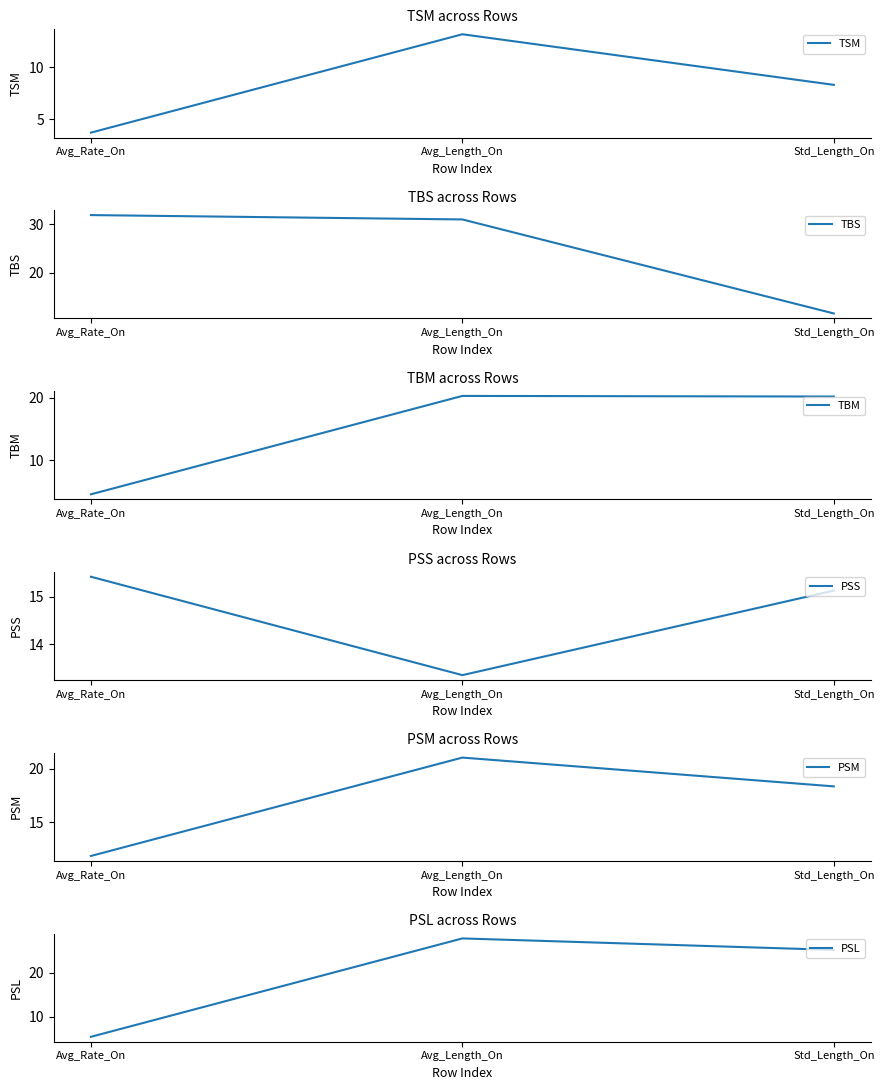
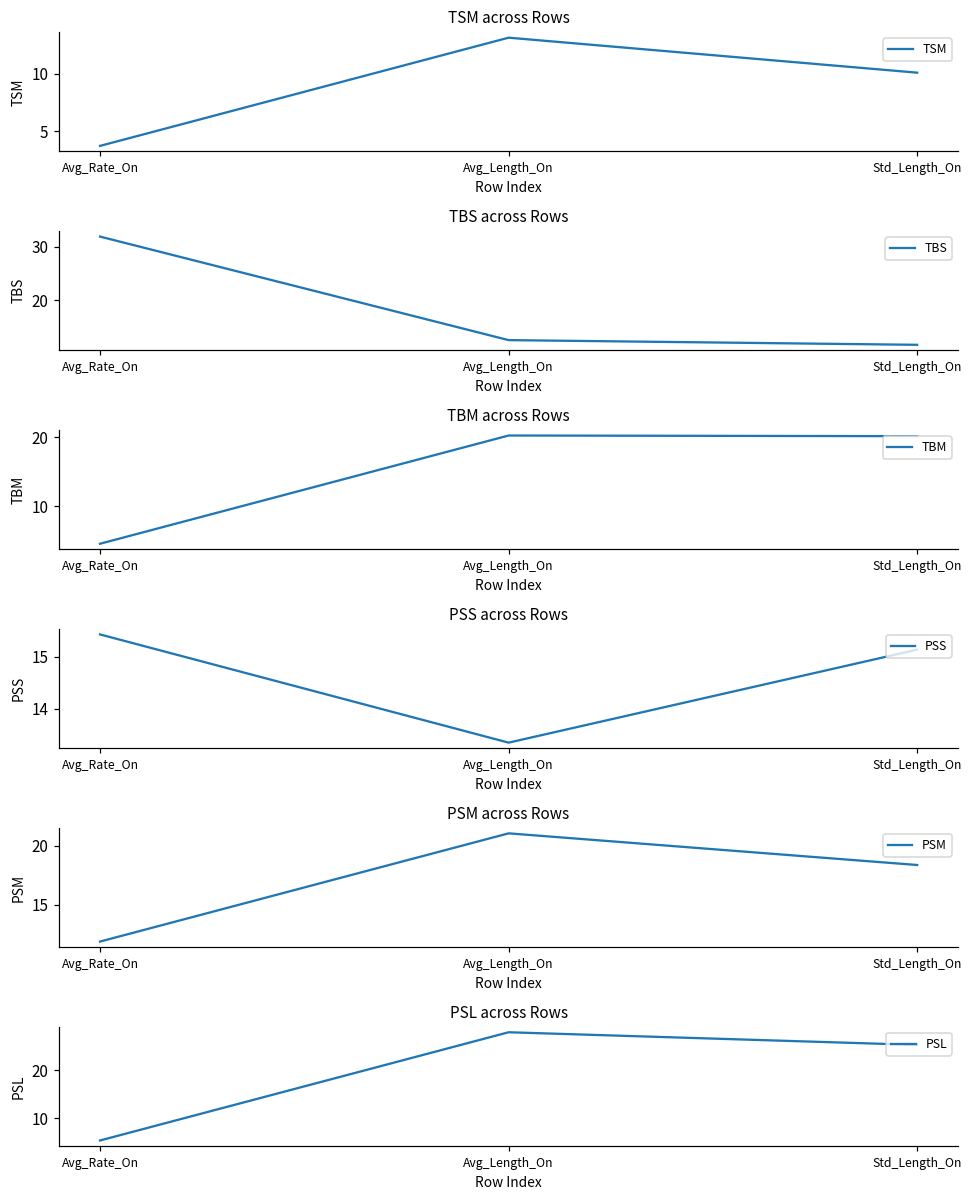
  {
    "TSM across Rows": {
      "Avg_Rate_On": 3.7,
      "Avg_Length_On": 13.2,
-     "Std_Length_On": 8.3
+     "Std_Length_On": 10.1
    },
    "TBS across Rows": {
      "Avg_Rate_On": 32,
-     "Avg_Length_On": 31,
+     "Avg_Length_On": 13,
      "Std_Length_On": 12
    },
    "TBM across Rows": {
      "Avg_Rate_On": 5,
      "Avg_Length_On": 20,
      "Std_Length_On": 20
    },
    "PSS across Rows": {
      "Avg_Rate_On": 15.4,
      "Avg_Length_On": 13.3
    },
    "PSM across Rows": {
      "Avg_Rate_On": 11.9,
      "Avg_Length_On": 21.1,
      "Std_Length_On": 18.4
    },
    "PSL across Rows": {
      "Avg_Rate_On": 5,
      "Avg_Length_On": 28
    }
  }
